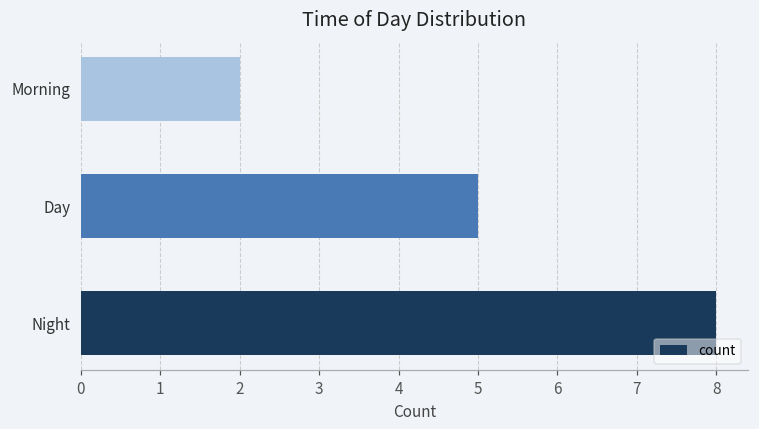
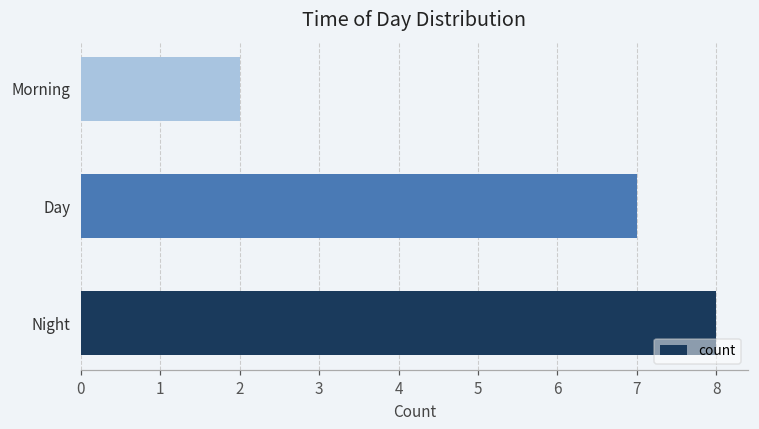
  {
    "Morning": 2,
-   "Day": 5,
+   "Day": 7,
    "Night": 8
  }
